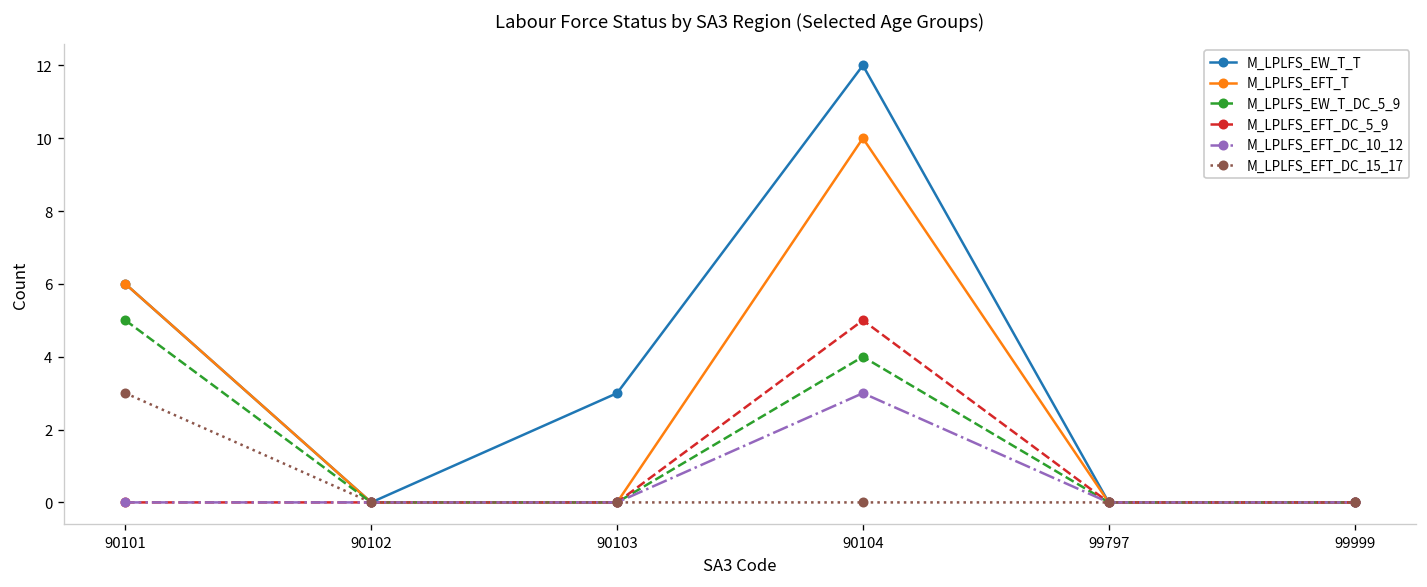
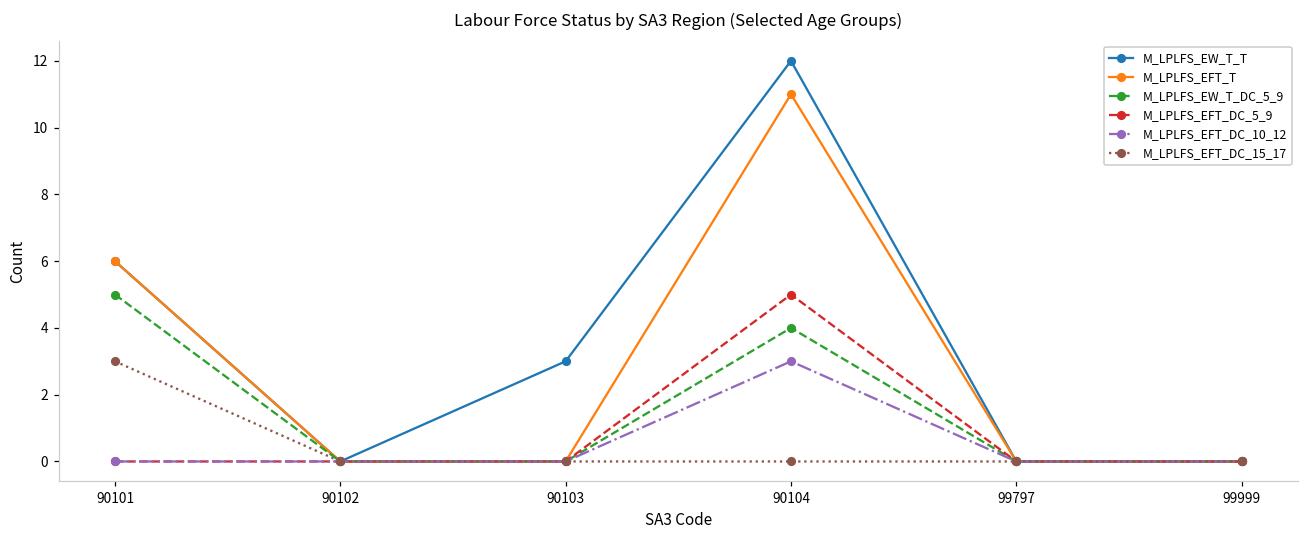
  {
    "M_LPLFS_EW_T_T": {
      "90103": 3,
      "90104": 12
    },
    "M_LPLFS_EFT_T": {
-     "90104": 10
+     "90104": 11
    },
    "M_LPLFS_EW_T_DC_5_9": {
      "90101": 5,
      "90104": 4
    },
    "M_LPLFS_EFT_DC_5_9": {
      "90104": 5
    },
    "M_LPLFS_EFT_DC_10_12": {
      "90104": 3
    },
    "M_LPLFS_EFT_DC_15_17": {
      "90101": 3,
      "90104": 0
    }
  }
